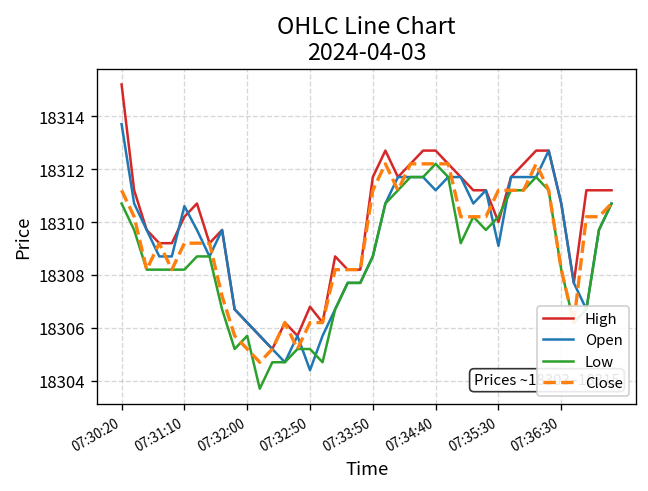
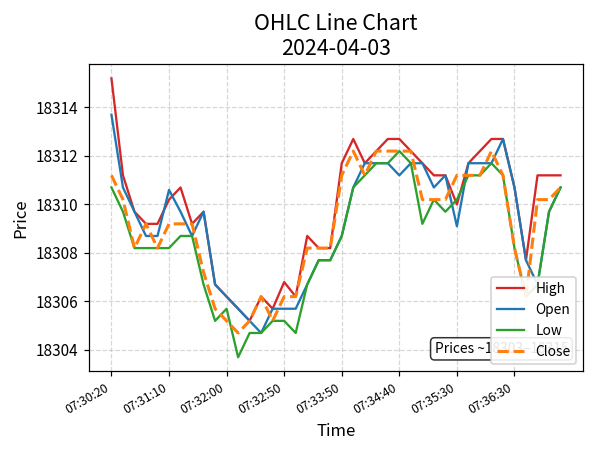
  {
    "High": {
      "07:30:20": 18315.2,
      "07:31:10": 18310.2,
      "07:32:50": 18306.8,
      "07:33:50": 18311.7,
      "07:34:40": 18312.7,
      "07:35:30": 18310.0
    },
    "Open": {
      "07:30:20": 18313.7,
      "07:31:10": 18310.6,
-     "07:32:50": 18304.4,
+     "07:32:50": 18305.7,
      "07:34:40": 18311.2,
      "07:35:30": 18309.1
    },
    "Low": {
      "07:30:20": 18310.7,
      "07:31:10": 18308.2,
      "07:32:00": 18305.7,
      "07:32:50": 18305.2,
      "07:35:30": 18310.2
    },
    "Close": {
      "07:30:20": 18311.2,
      "07:31:10": 18309.2,
      "07:32:00": 18305.2,
      "07:32:50": 18306.2,
      "07:33:50": 18311.2,
      "07:35:30": 18311.2
    }
  }
